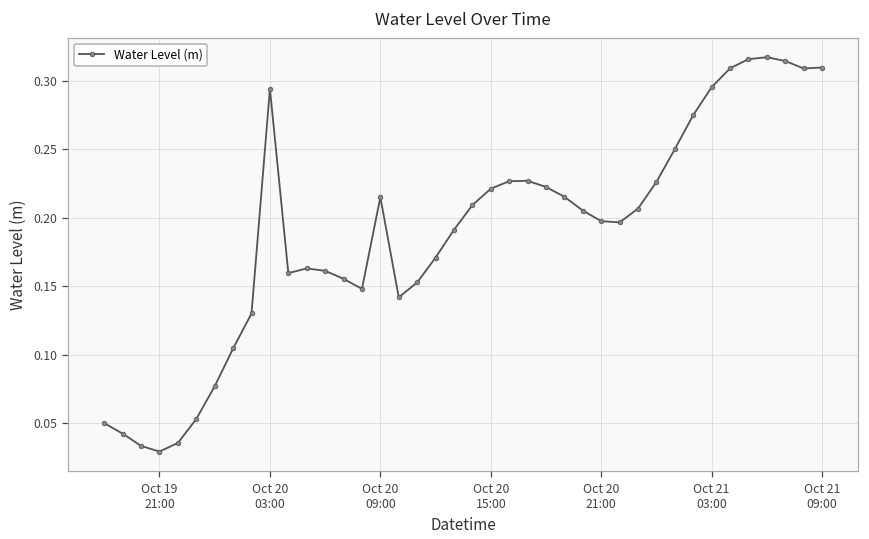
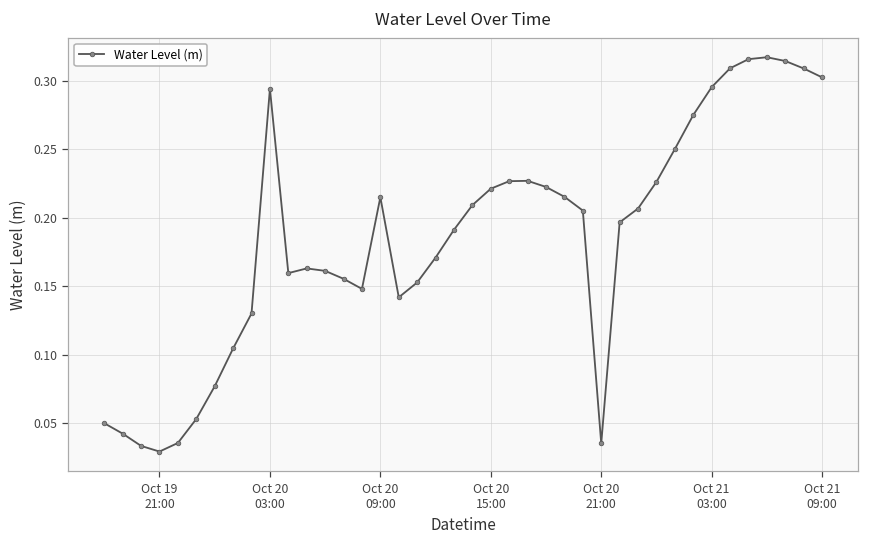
  {
    "Oct 19 21:00": 0.029,
    "Oct 20 03:00": 0.294,
    "Oct 20 09:00": 0.215,
    "Oct 20 15:00": 0.221,
-   "Oct 20 21:00": 0.198,
+   "Oct 20 21:00": 0.035,
    "Oct 21 03:00": 0.296,
-   "Oct 21 09:00": 0.310
+   "Oct 21 09:00": 0.303
  }
